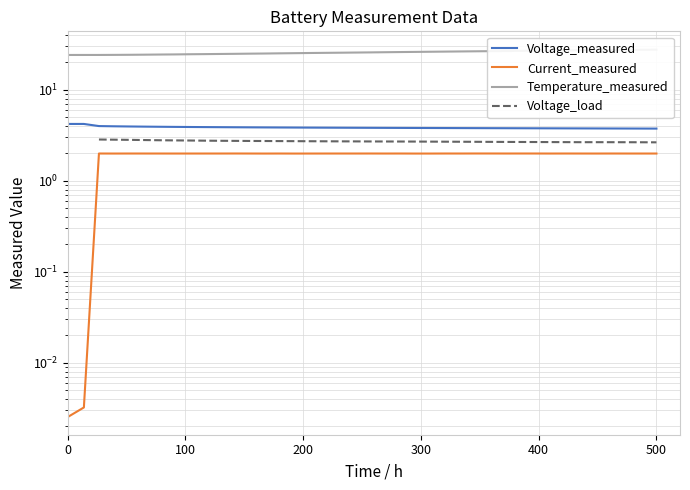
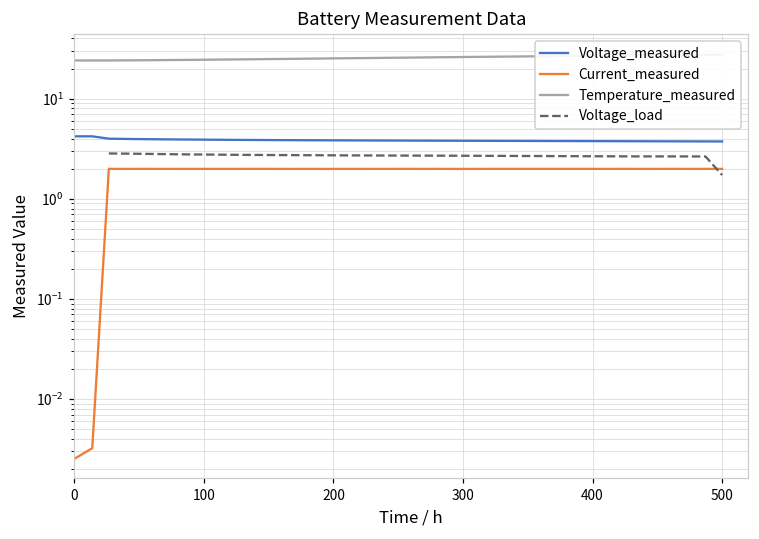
  {
    "Voltage_measured": {
      "500": 3.7
    },
    "Current_measured": {
      "500": 2.0
    },
    "Voltage_load": {
-     "500": 2.6
+     "500": 1.7
    }
  }
